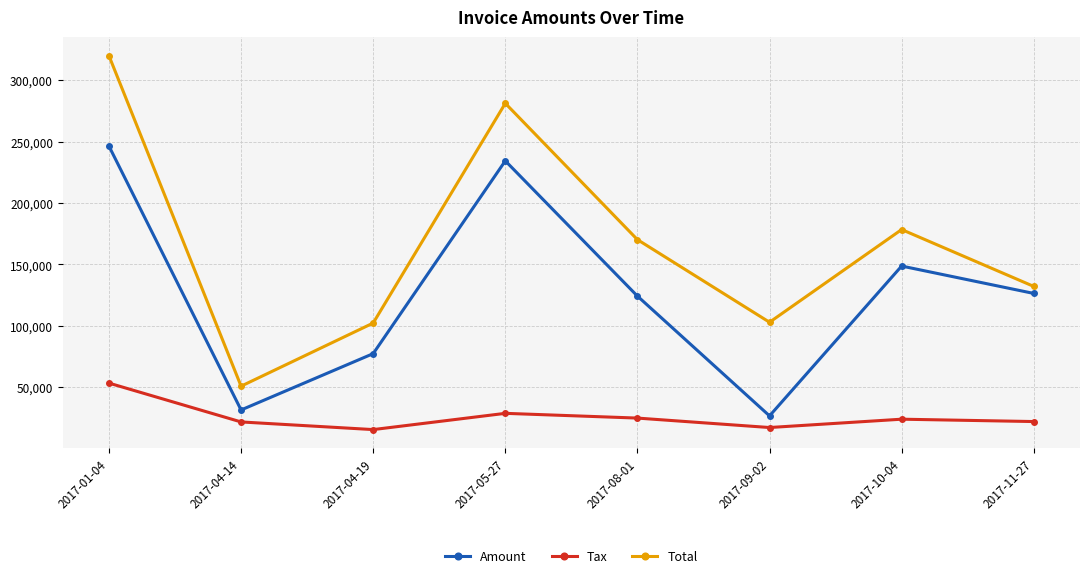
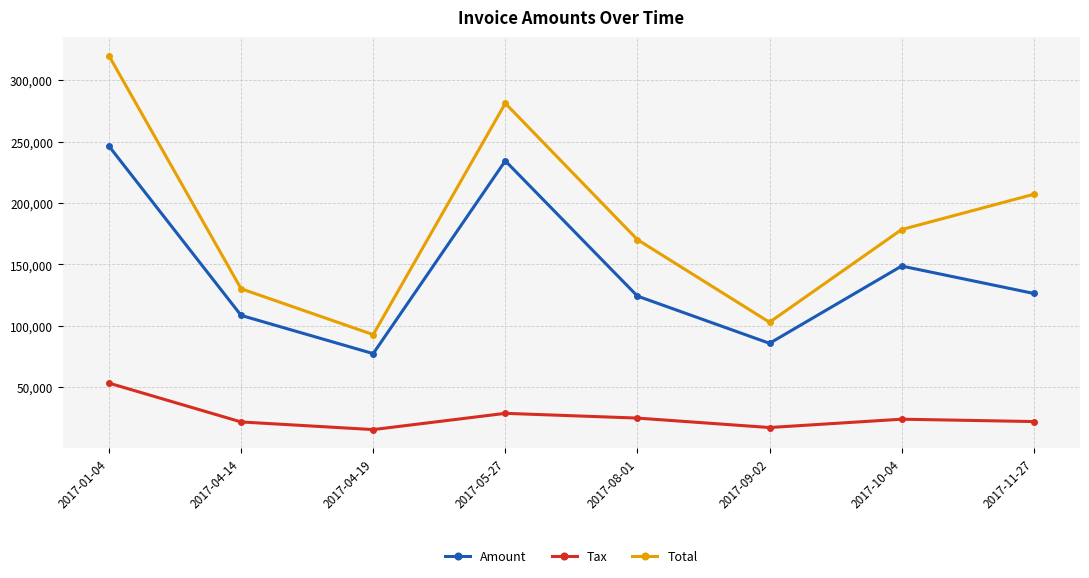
  {
    "Amount": {
      "2017-01-04": "246,000",
-     "2017-04-14": "31,000",
+     "2017-04-14": "108,000",
      "2017-04-19": "77,000",
      "2017-05-27": "234,000",
      "2017-08-01": "124,000",
-     "2017-09-02": "27,000",
+     "2017-09-02": "86,000",
      "2017-10-04": "149,000",
      "2017-11-27": "126,000"
    },
    "Tax": {
      "2017-01-04": "53,000",
      "2017-04-14": "22,000",
      "2017-04-19": "15,000",
      "2017-05-27": "29,000",
      "2017-08-01": "25,000",
      "2017-09-02": "17,000",
      "2017-10-04": "24,000",
      "2017-11-27": "22,000"
    },
    "Total": {
      "2017-01-04": "320,000",
-     "2017-04-14": "51,000",
-     "2017-04-19": "102,000",
+     "2017-04-14": "130,000",
+     "2017-04-19": "93,000",
      "2017-05-27": "281,000",
      "2017-08-01": "170,000",
      "2017-09-02": "103,000",
      "2017-10-04": "178,000",
-     "2017-11-27": "132,000"
+     "2017-11-27": "207,000"
    }
  }
